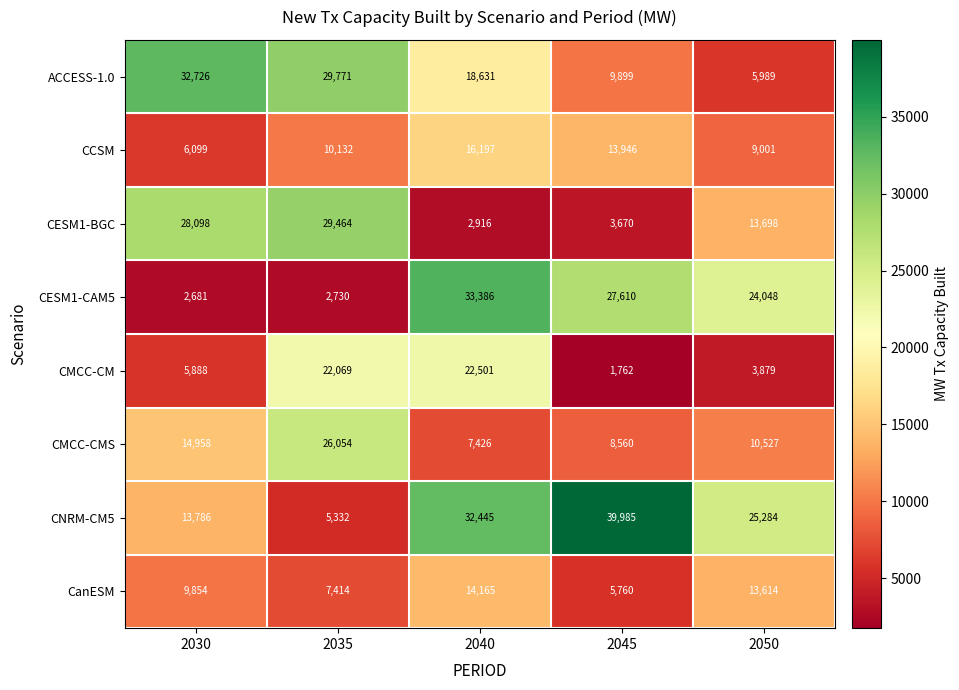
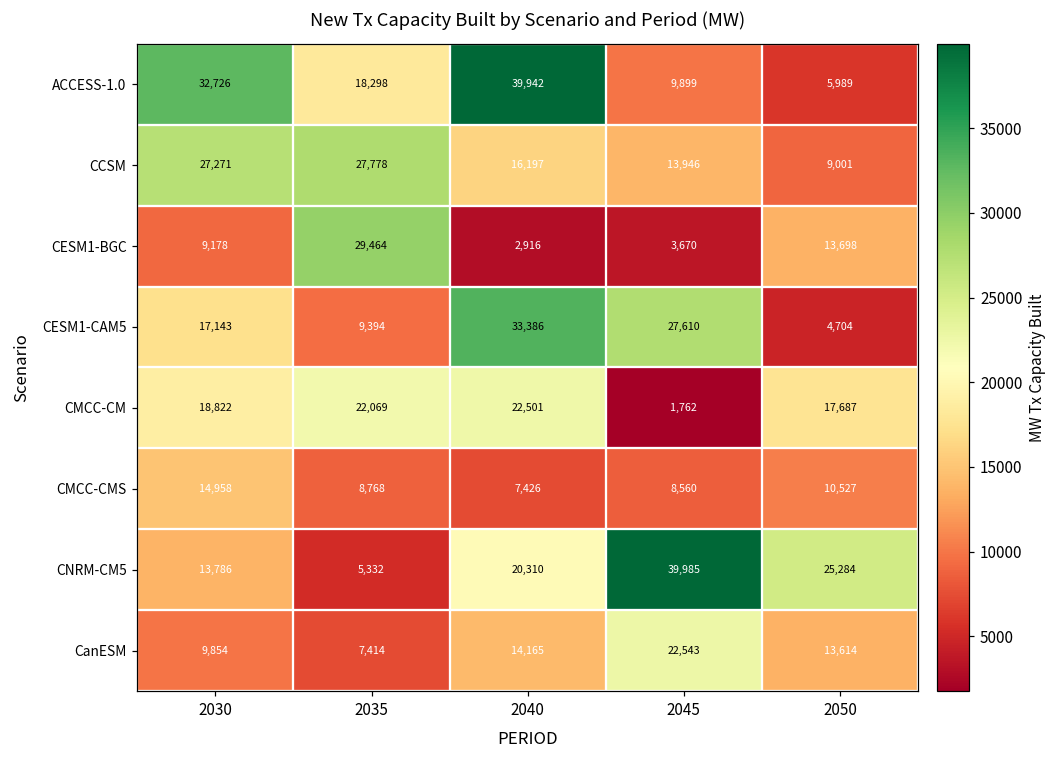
  {
    "ACCESS-1.0": {
      "2030": "32,726",
-     "2035": "29,771",
-     "2040": "18,631",
+     "2035": "18,298",
+     "2040": "39,942",
      "2045": "9,899",
      "2050": "5,989"
    },
    "CCSM": {
-     "2030": "6,099",
-     "2035": "10,132",
+     "2030": "27,271",
+     "2035": "27,778",
      "2040": "16,197",
      "2045": "13,946",
      "2050": "9,001"
    },
    "CESM1-BGC": {
-     "2030": "28,098",
+     "2030": "9,178",
      "2035": "29,464",
      "2040": "2,916",
      "2045": "3,670",
      "2050": "13,698"
    },
    "CESM1-CAM5": {
-     "2030": "2,681",
-     "2035": "2,730",
+     "2030": "17,143",
+     "2035": "9,394",
      "2040": "33,386",
      "2045": "27,610",
-     "2050": "24,048"
+     "2050": "4,704"
    },
    "CMCC-CM": {
-     "2030": "5,888",
+     "2030": "18,822",
      "2035": "22,069",
      "2040": "22,501",
      "2045": "1,762",
-     "2050": "3,879"
+     "2050": "17,687"
    },
    "CMCC-CMS": {
      "2030": "14,958",
-     "2035": "26,054",
+     "2035": "8,768",
      "2040": "7,426",
      "2045": "8,560",
      "2050": "10,527"
    },
    "CNRM-CM5": {
      "2030": "13,786",
      "2035": "5,332",
-     "2040": "32,445",
+     "2040": "20,310",
      "2045": "39,985",
      "2050": "25,284"
    },
    "CanESM": {
      "2030": "9,854",
      "2035": "7,414",
      "2040": "14,165",
-     "2045": "5,760",
+     "2045": "22,543",
      "2050": "13,614"
    }
  }
